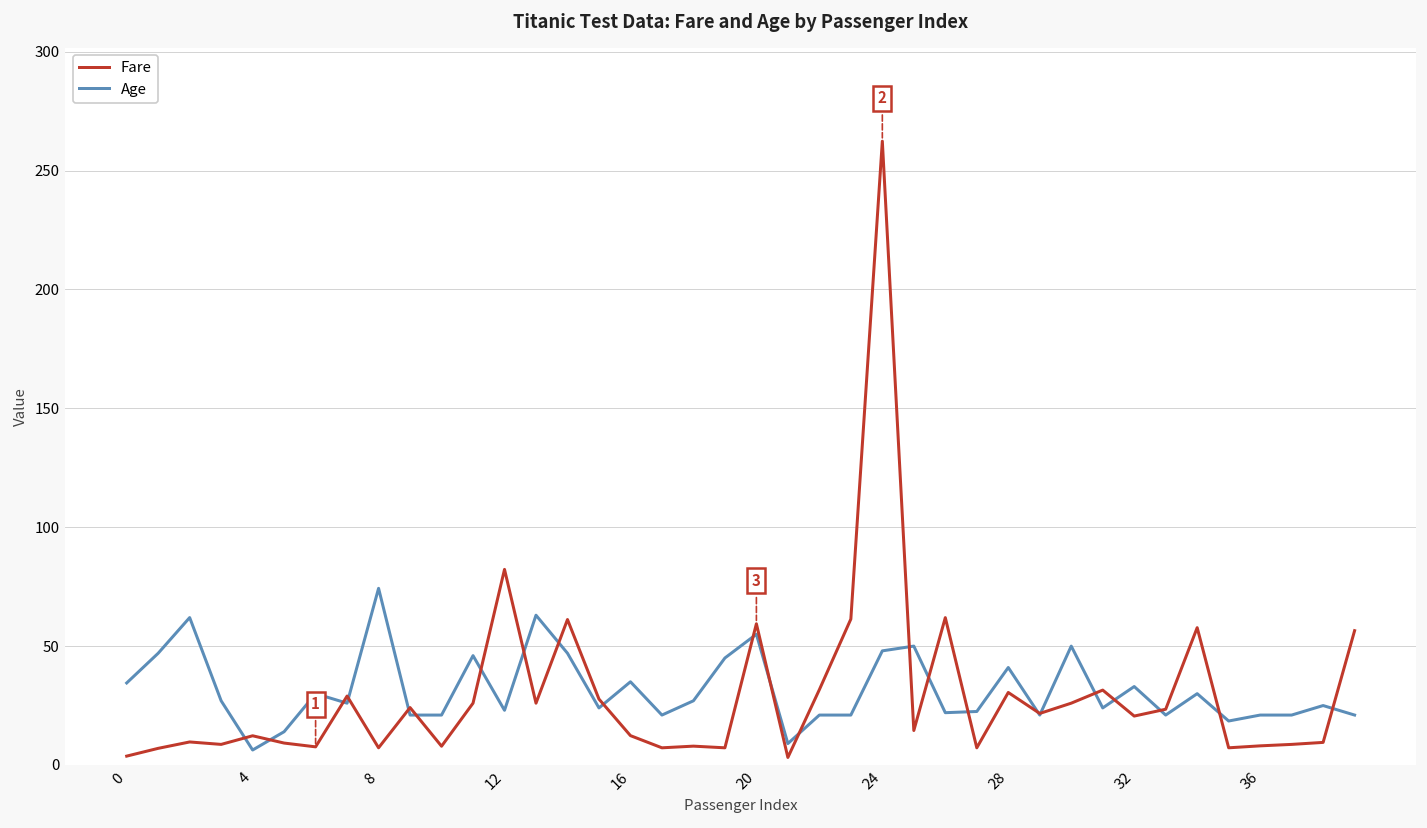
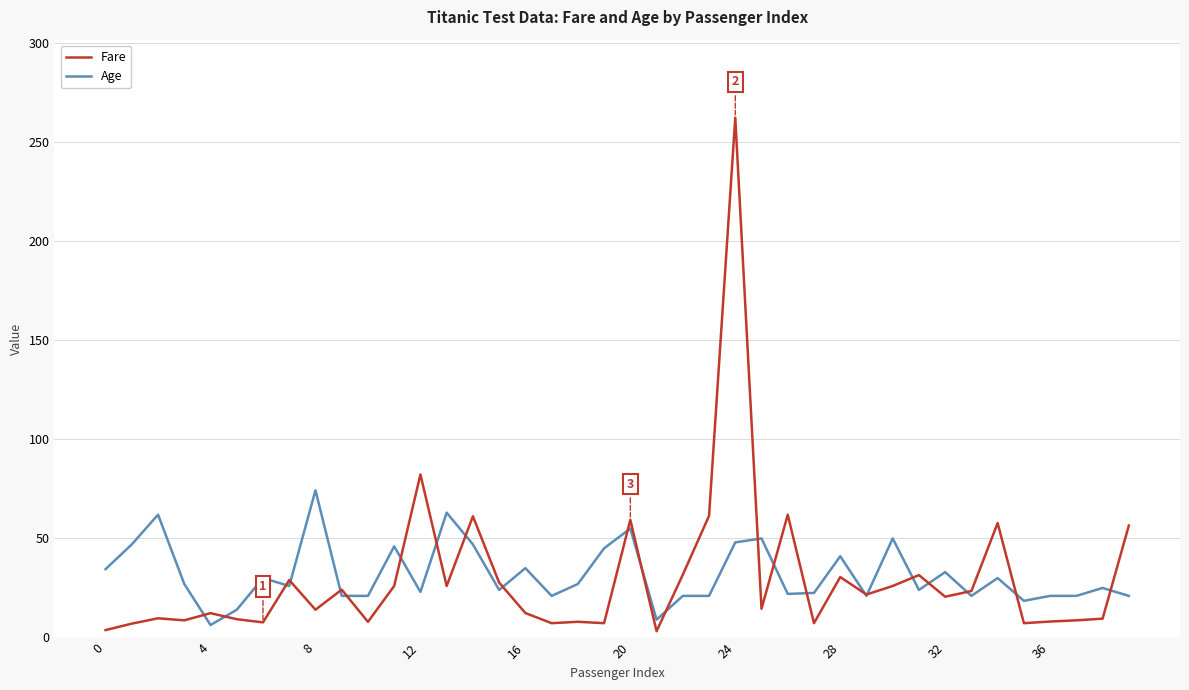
  {
    "Fare": {
      "0": 4,
      "4": 12,
-     "8": 7,
+     "8": 14,
      "12": 82,
      "16": 12,
      "28": 31,
      "32": 21,
      "36": 8
    },
    "Age": {
      "0": 35,
      "4": 6,
      "8": 74,
      "12": 23,
      "16": 35,
      "20": 55,
      "24": 48,
      "28": 41,
      "32": 33,
      "36": 21
    }
  }
